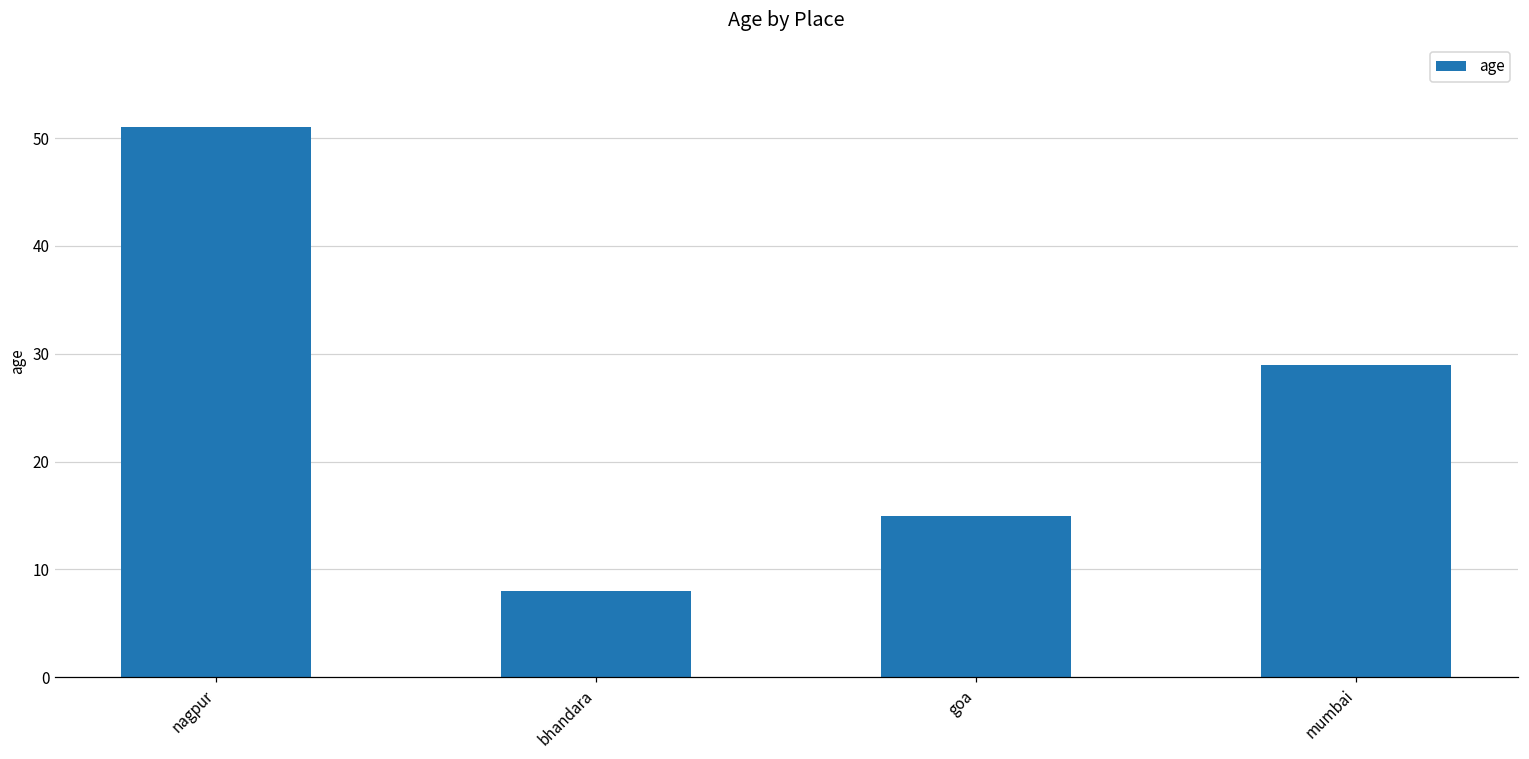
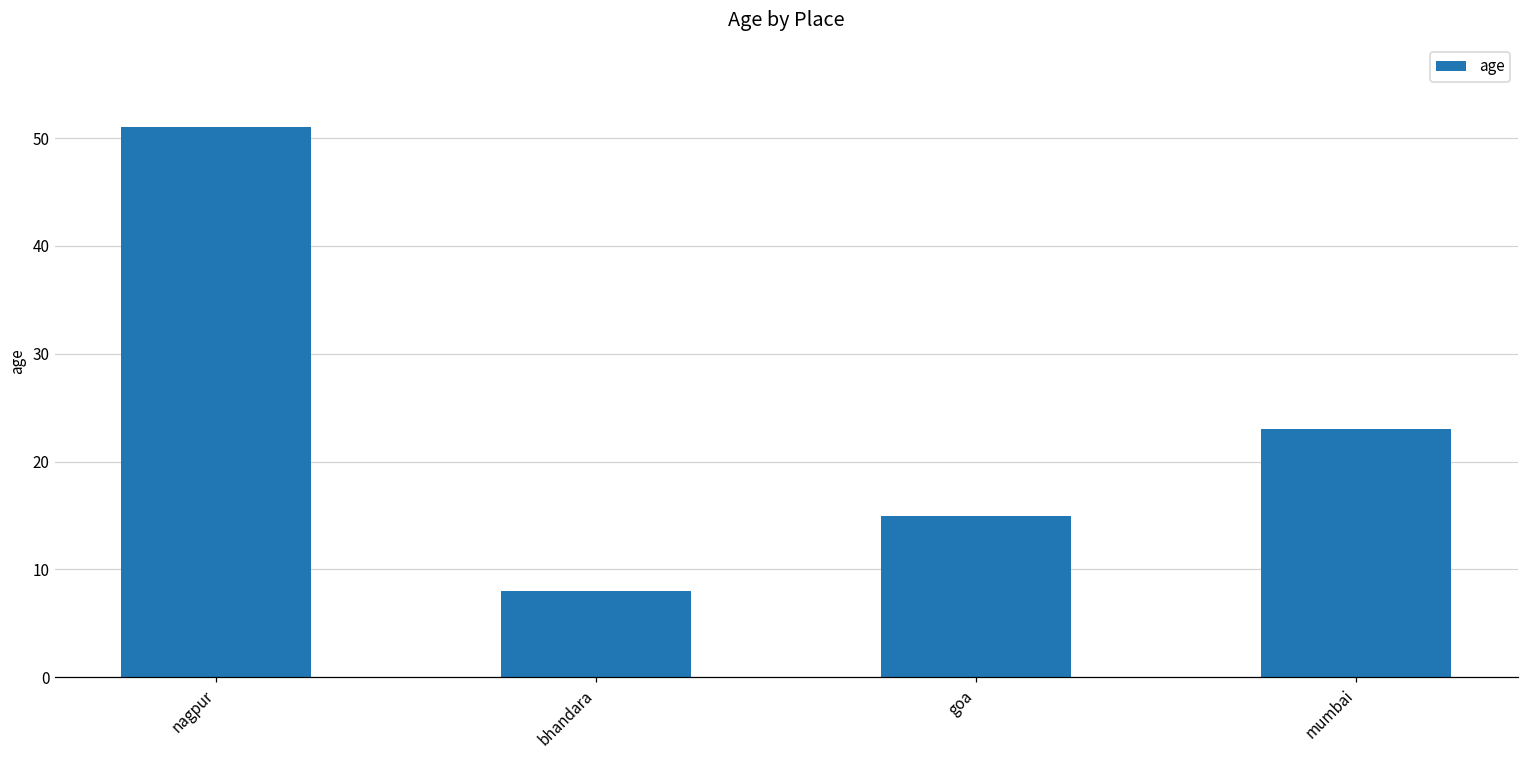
  {
    "nagpur": 51,
    "bhandara": 8,
    "goa": 15,
-   "mumbai": 29
+   "mumbai": 23
  }
